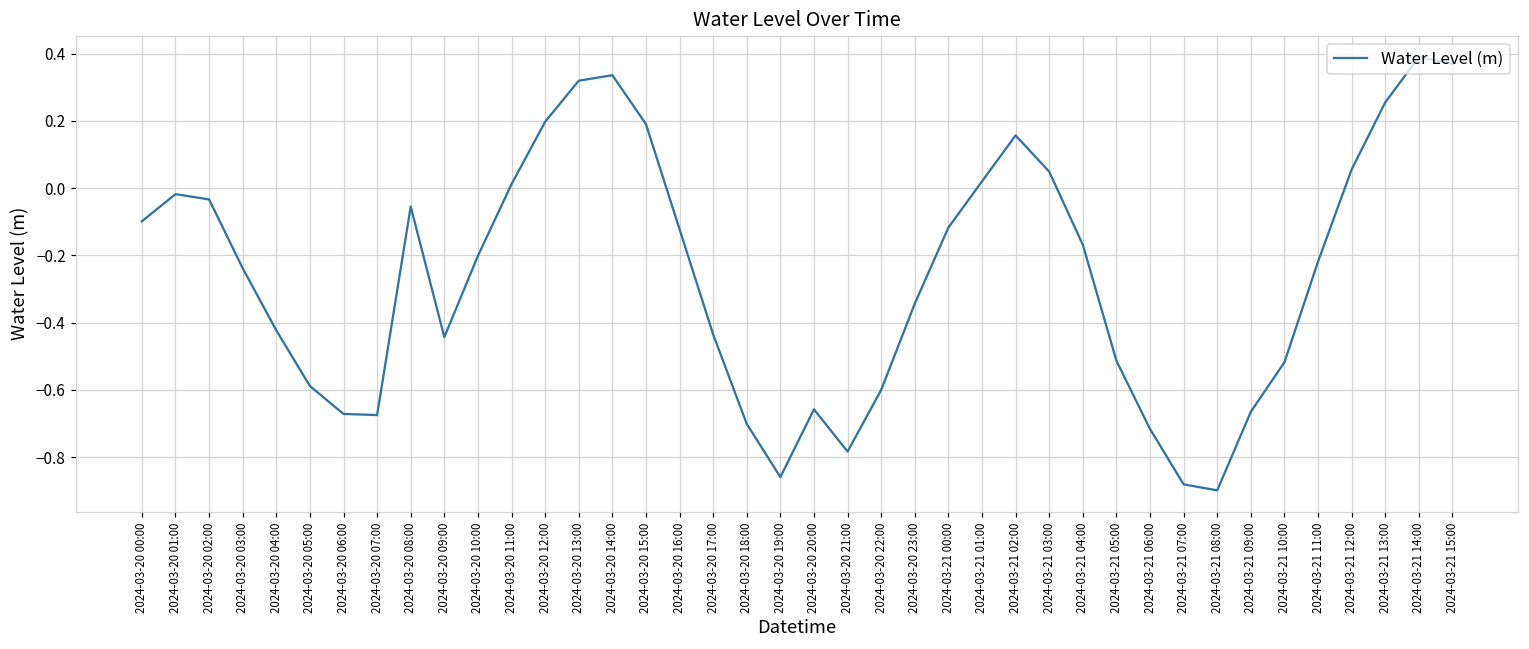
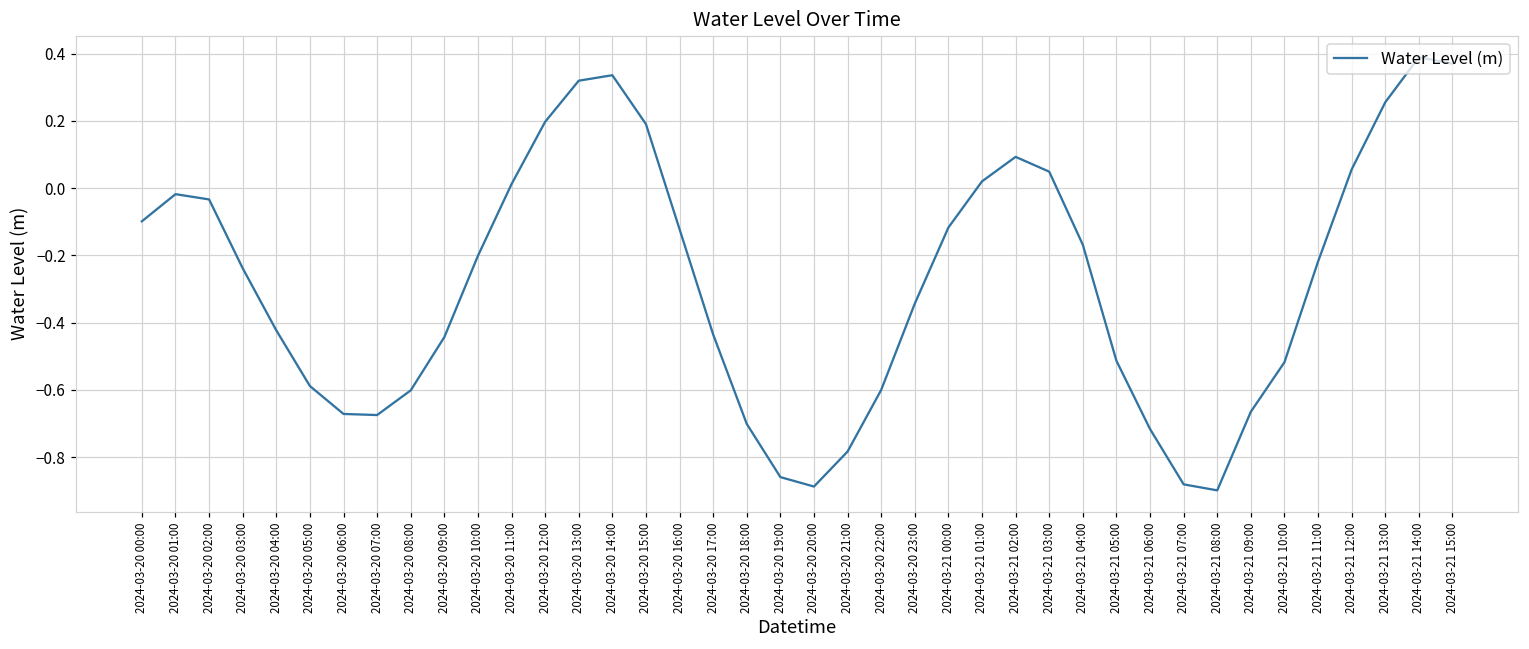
  {
    "2024-03-20 00:00": -0.10,
    "2024-03-20 01:00": -0.02,
    "2024-03-20 02:00": -0.03,
    "2024-03-20 03:00": -0.24,
    "2024-03-20 04:00": -0.42,
    "2024-03-20 05:00": -0.59,
    "2024-03-20 06:00": -0.67,
    "2024-03-20 07:00": -0.67,
-   "2024-03-20 08:00": -0.05,
+   "2024-03-20 08:00": -0.60,
    "2024-03-20 09:00": -0.44,
    "2024-03-20 10:00": -0.20,
    "2024-03-20 11:00": 0.01,
    "2024-03-20 12:00": 0.20,
    "2024-03-20 13:00": 0.32,
    "2024-03-20 14:00": 0.34,
    "2024-03-20 15:00": 0.19,
    "2024-03-20 16:00": -0.12,
    "2024-03-20 17:00": -0.43,
    "2024-03-20 18:00": -0.70,
    "2024-03-20 19:00": -0.86,
-   "2024-03-20 20:00": -0.66,
+   "2024-03-20 20:00": -0.89,
    "2024-03-20 21:00": -0.78,
    "2024-03-20 22:00": -0.60,
    "2024-03-20 23:00": -0.34,
    "2024-03-21 00:00": -0.12,
    "2024-03-21 01:00": 0.02,
-   "2024-03-21 02:00": 0.16,
+   "2024-03-21 02:00": 0.09,
    "2024-03-21 03:00": 0.05,
    "2024-03-21 04:00": -0.17,
    "2024-03-21 05:00": -0.51,
    "2024-03-21 06:00": -0.72,
    "2024-03-21 07:00": -0.88,
    "2024-03-21 08:00": -0.90,
    "2024-03-21 09:00": -0.66,
    "2024-03-21 10:00": -0.52,
    "2024-03-21 11:00": -0.22,
    "2024-03-21 12:00": 0.06,
    "2024-03-21 13:00": 0.26
  }
